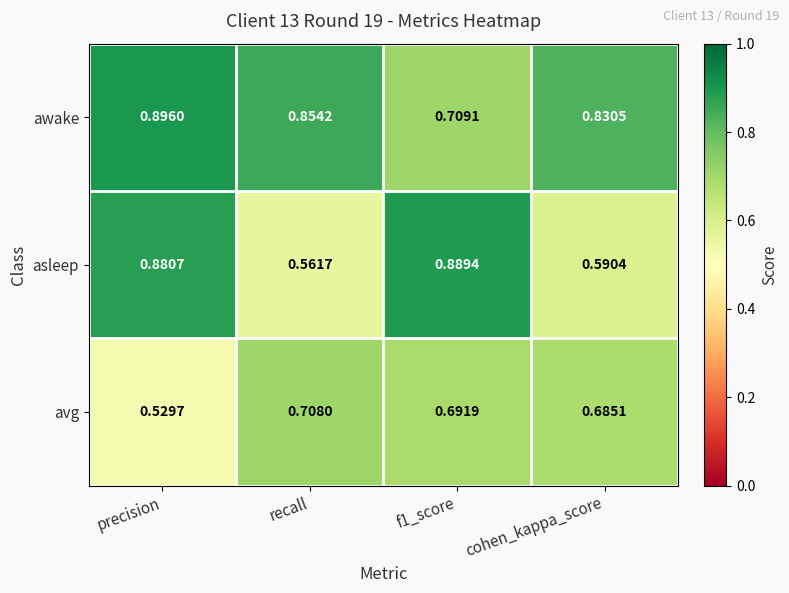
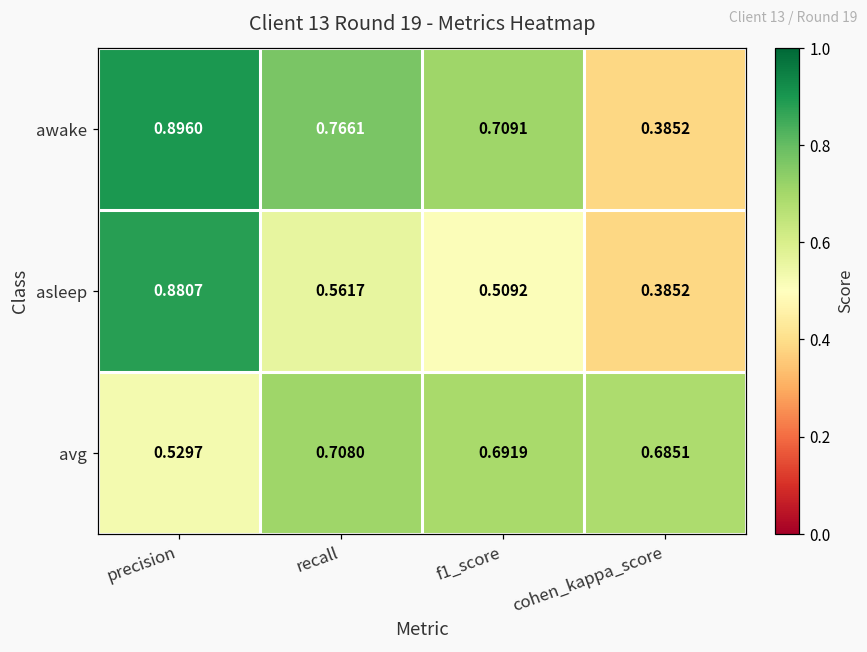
  {
    "awake": {
      "precision": 0.8960,
-     "recall": 0.8542,
+     "recall": 0.7661,
      "f1_score": 0.7091,
-     "cohen_kappa_score": 0.8305
+     "cohen_kappa_score": 0.3852
    },
    "asleep": {
      "precision": 0.8807,
      "recall": 0.5617,
-     "f1_score": 0.8894,
-     "cohen_kappa_score": 0.5904
+     "f1_score": 0.5092,
+     "cohen_kappa_score": 0.3852
    },
    "avg": {
      "precision": 0.5297,
      "recall": 0.7080,
      "f1_score": 0.6919,
      "cohen_kappa_score": 0.6851
    }
  }
